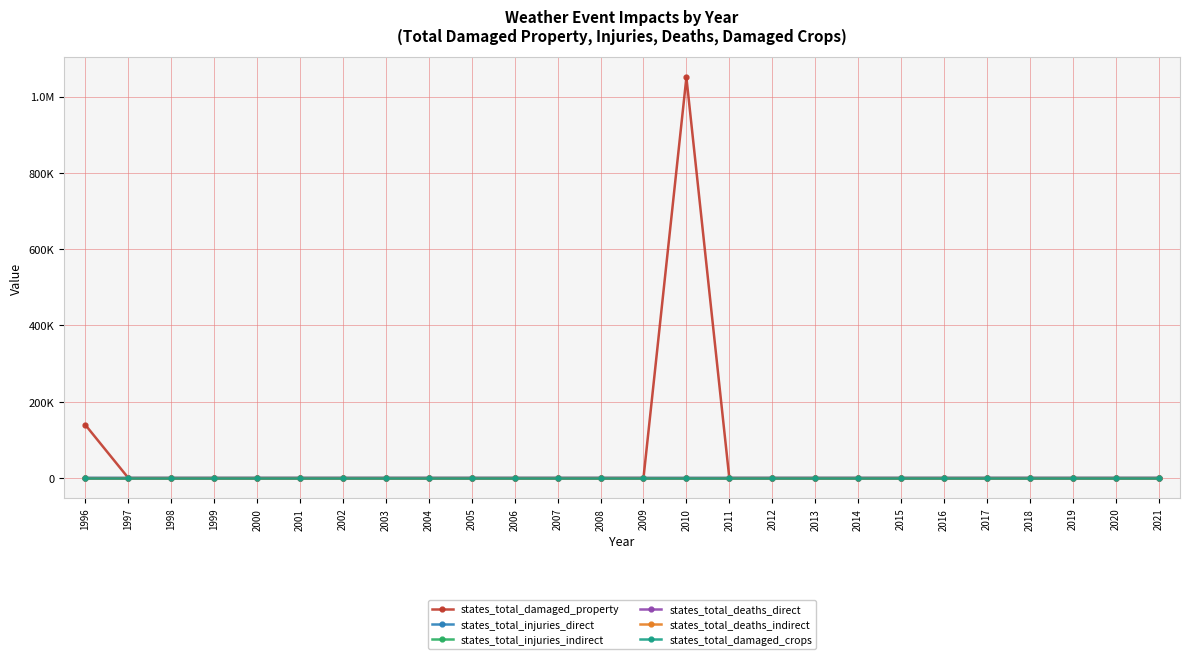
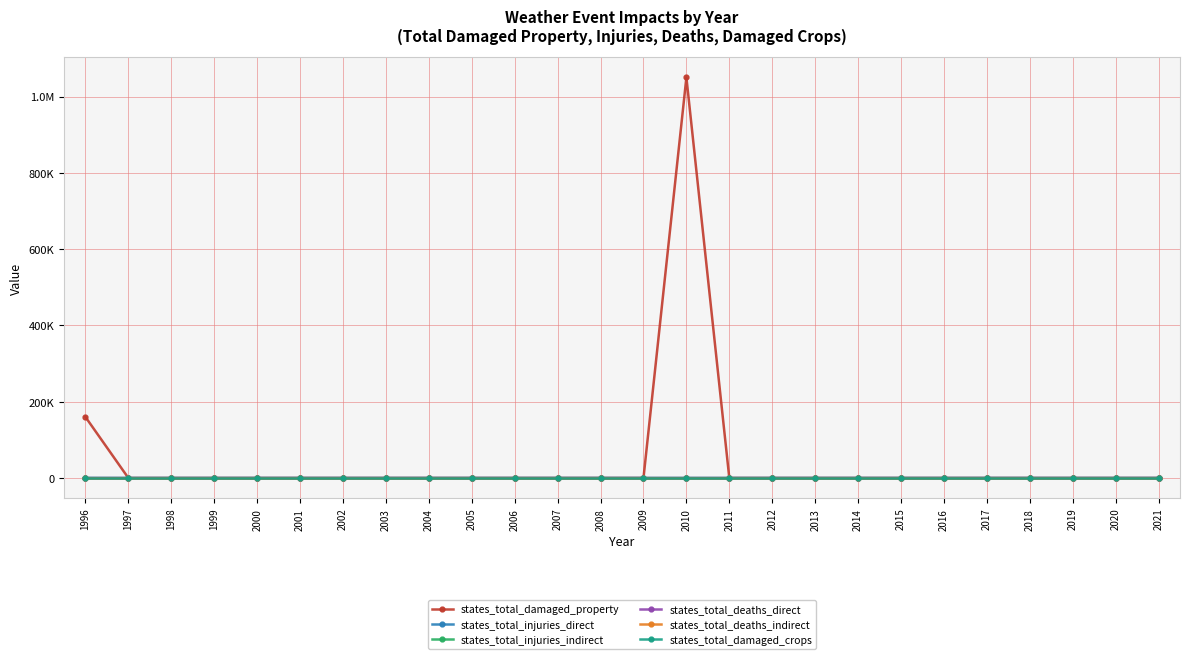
  {
    "states_total_damaged_property": {
-     "1996": 140000,
+     "1996": 160000,
      "2010": 1050000
    },
    "states_total_damaged_crops": {
      "1996": 0,
      "2010": 0
    }
  }
